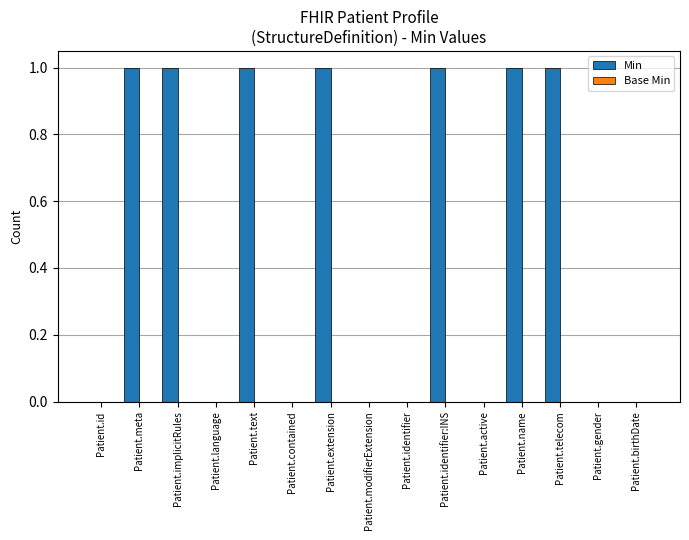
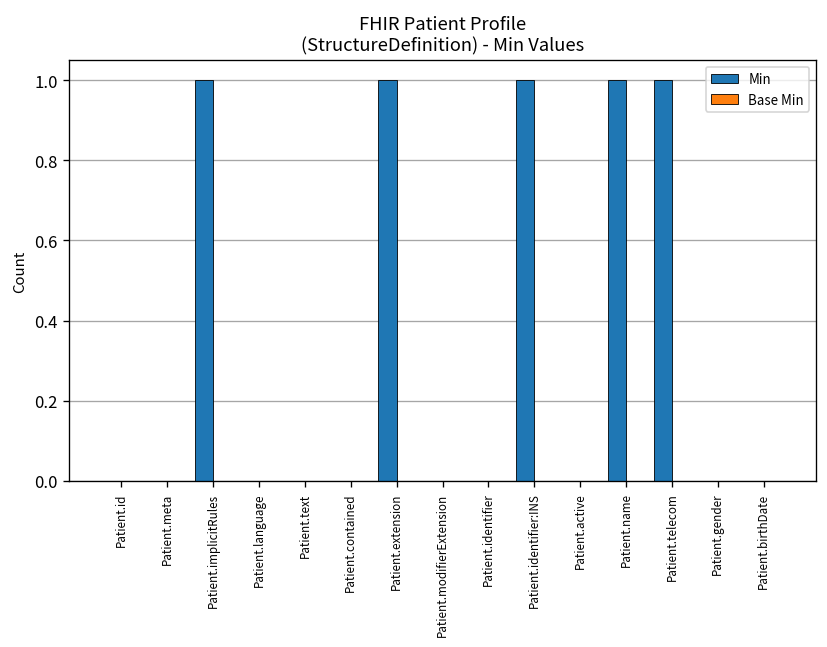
  {
    "Min": {
      "Patient.id": 0,
-     "Patient.meta": 1,
+     "Patient.meta": 0,
      "Patient.implicitRules": 1,
      "Patient.language": 0,
-     "Patient.text": 1,
+     "Patient.text": 0,
      "Patient.contained": 0,
      "Patient.extension": 1,
      "Patient.modifierExtension": 0,
      "Patient.identifier": 0,
      "Patient.identifier:INS": 1,
      "Patient.active": 0,
      "Patient.name": 1,
      "Patient.telecom": 1,
      "Patient.gender": 0,
      "Patient.birthDate": 0
    },
    "Base Min": {
      "Patient.id": 0,
      "Patient.meta": 0,
      "Patient.implicitRules": 0,
      "Patient.language": 0,
      "Patient.text": 0,
      "Patient.contained": 0,
      "Patient.extension": 0,
      "Patient.modifierExtension": 0,
      "Patient.identifier": 0,
      "Patient.identifier:INS": 0,
      "Patient.active": 0,
      "Patient.name": 0,
      "Patient.telecom": 0,
      "Patient.gender": 0,
      "Patient.birthDate": 0
    }
  }
